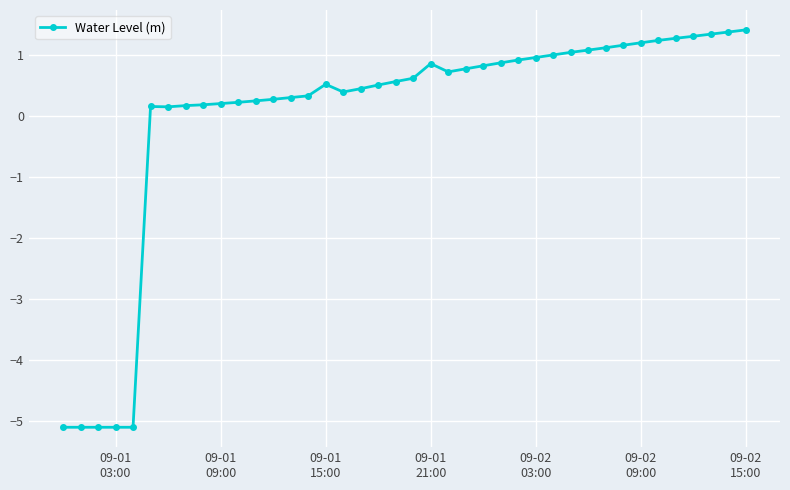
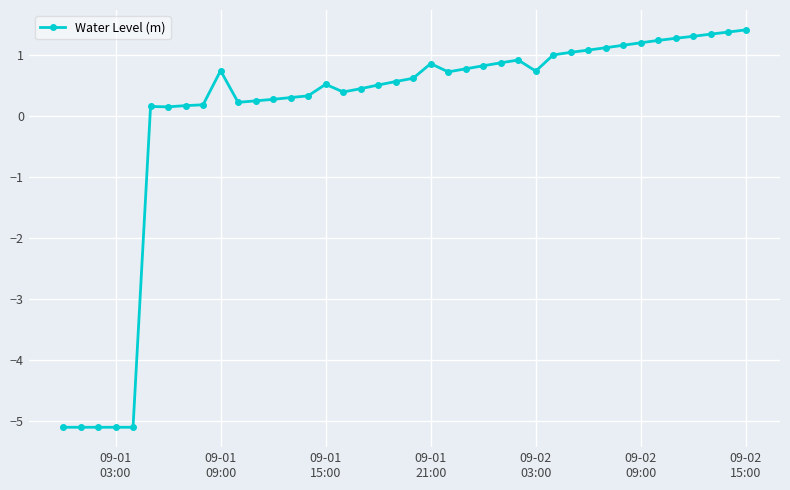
  {
    "09-01 03:00": -5.1,
-   "09-01 09:00": 0.2,
+   "09-01 09:00": 0.7,
    "09-01 15:00": 0.5,
    "09-01 21:00": 0.9,
-   "09-02 03:00": 1.0,
+   "09-02 03:00": 0.7,
    "09-02 09:00": 1.2,
    "09-02 15:00": 1.4
  }
